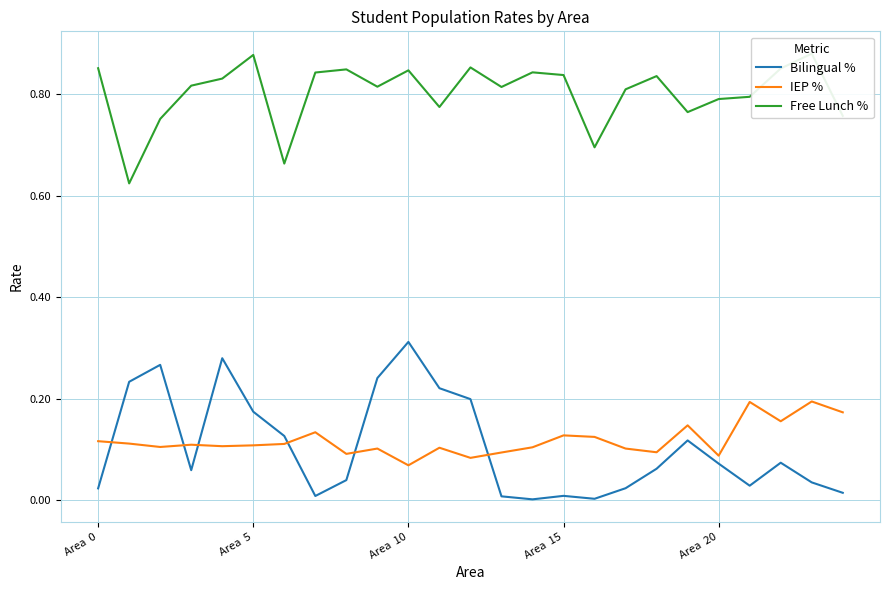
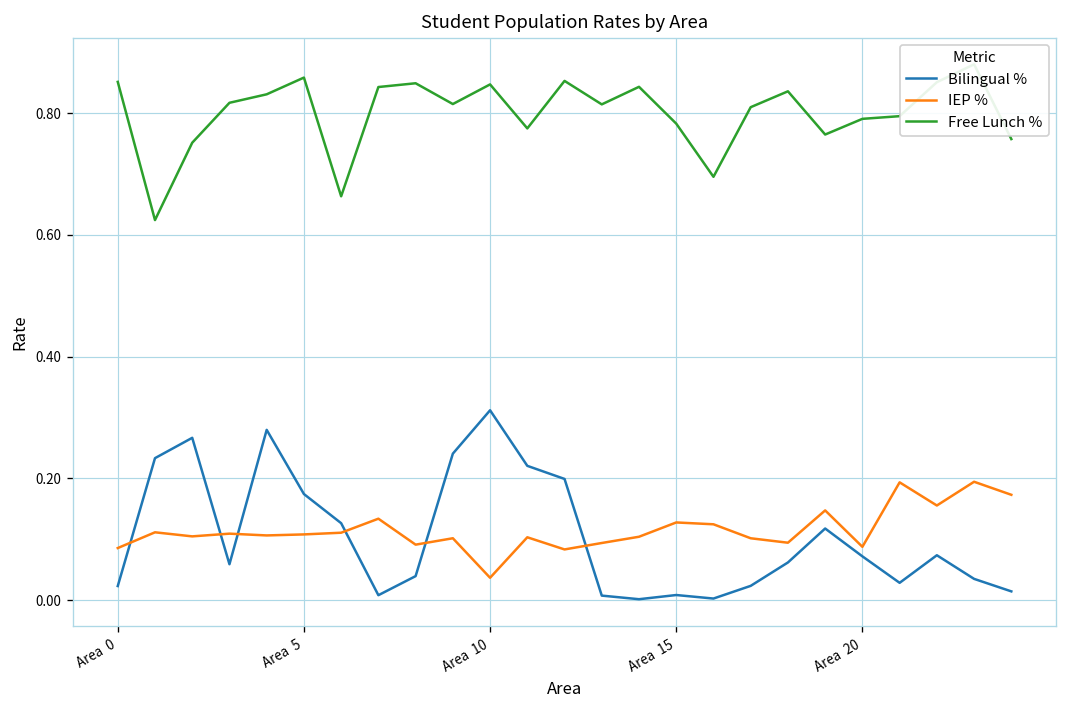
  {
    "Bilingual %": {
      "Area 0": 0.02,
      "Area 5": 0.17,
      "Area 10": 0.31,
      "Area 15": 0.01,
      "Area 20": 0.07
    },
    "IEP %": {
-     "Area 0": 0.12,
+     "Area 0": 0.09,
      "Area 5": 0.11,
-     "Area 10": 0.07,
+     "Area 10": 0.04,
      "Area 15": 0.13,
      "Area 20": 0.09
    },
    "Free Lunch %": {
      "Area 0": 0.85,
-     "Area 5": 0.88,
+     "Area 5": 0.86,
      "Area 10": 0.85,
-     "Area 15": 0.84,
+     "Area 15": 0.78,
      "Area 20": 0.79
    }
  }
